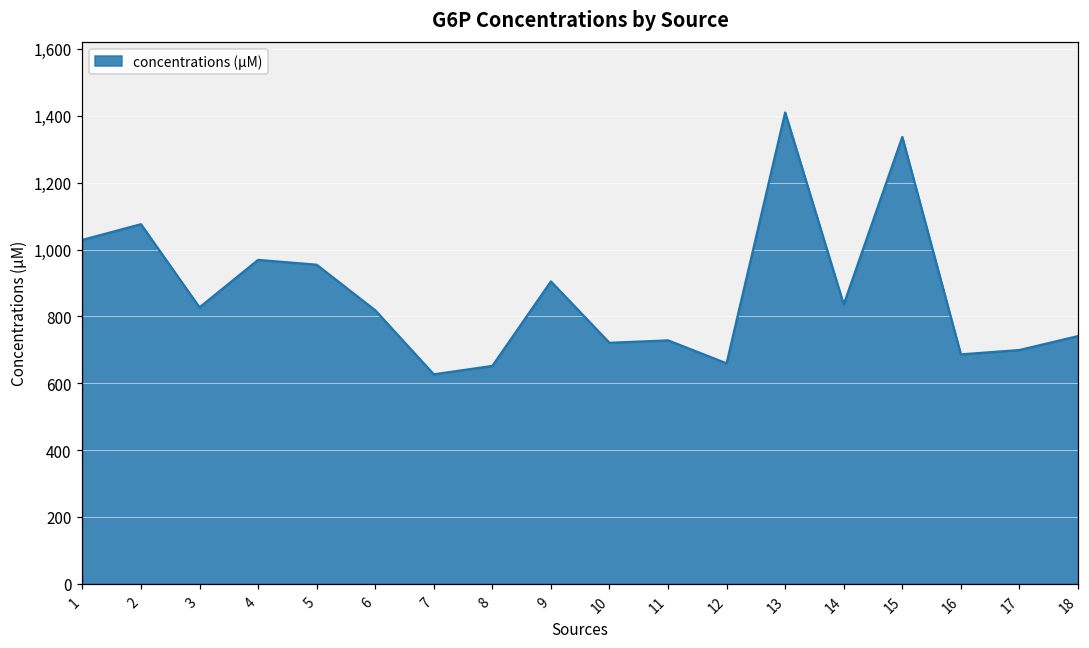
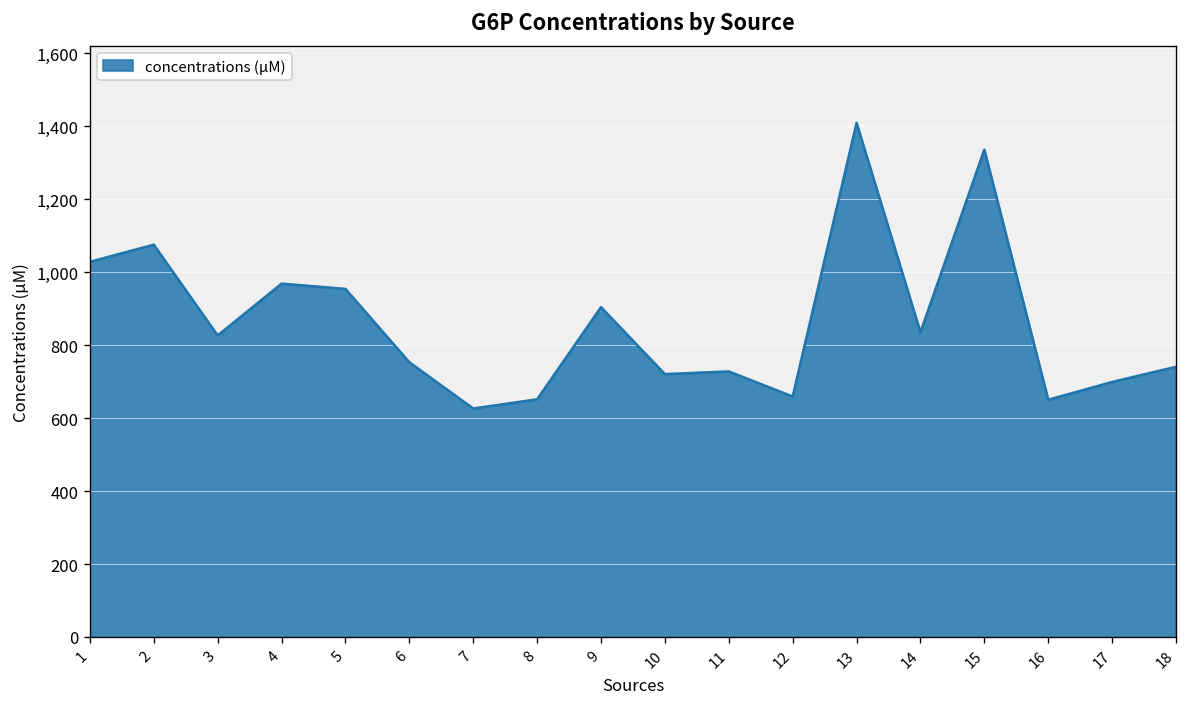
  {
    "1": "1,030",
    "2": "1,080",
    "3": "830",
    "4": "970",
    "5": "950",
-   "6": "820",
+   "6": "750",
    "7": "630",
    "8": "650",
    "9": "900",
    "10": "720",
    "11": "730",
    "12": "660",
    "13": "1,410",
    "14": "840",
    "15": "1,340",
-   "16": "690",
+   "16": "650",
    "17": "700",
    "18": "740"
  }
